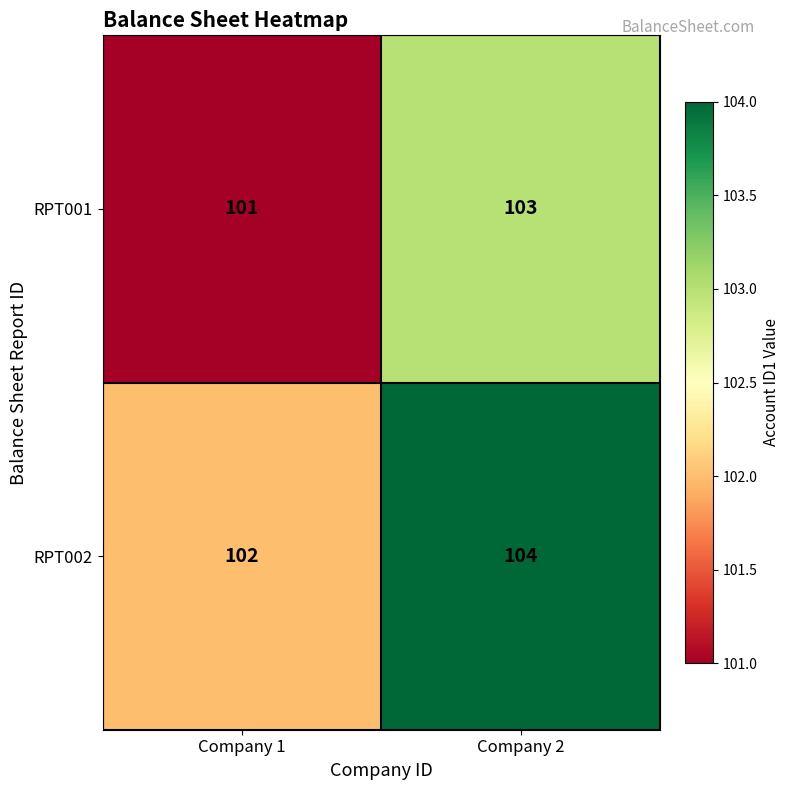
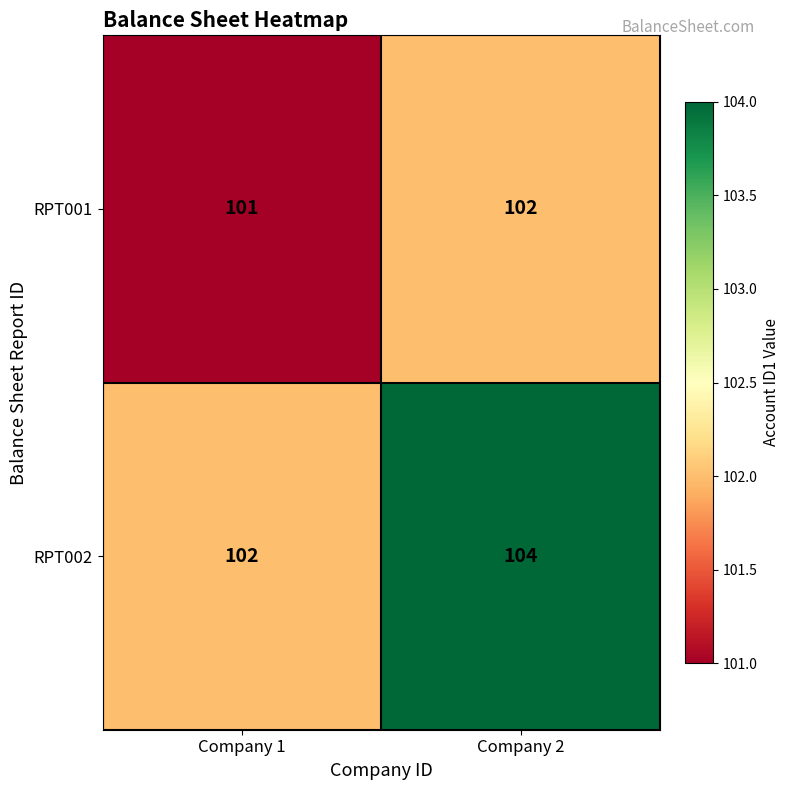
  {
    "RPT001": {
      "Company 1": 101,
-     "Company 2": 103
+     "Company 2": 102
    },
    "RPT002": {
      "Company 1": 102,
      "Company 2": 104
    }
  }
